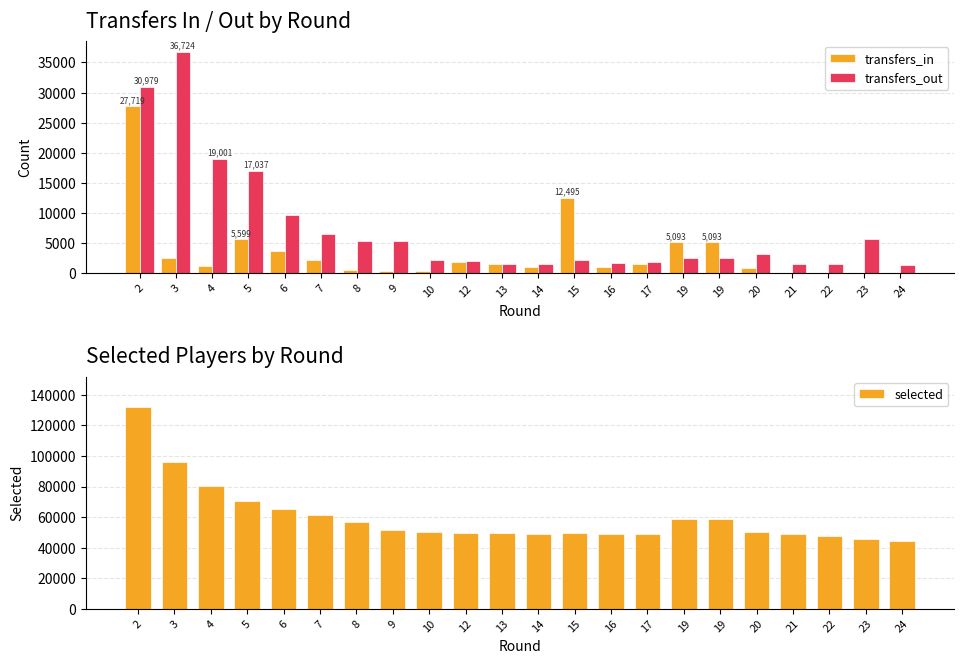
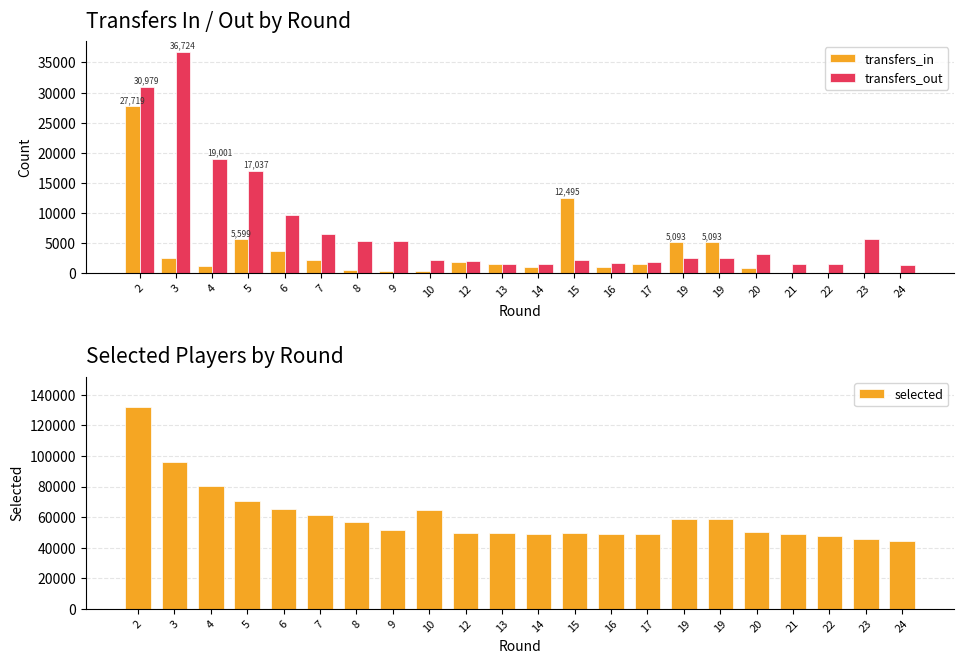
  {
    "Transfers In / Out by Round": {
      "transfers_in": {
        "2": "27,719",
        "5": "5,599",
        "15": "12,495"
      },
      "transfers_out": {
        "2": "30,979",
        "3": "36,724",
        "4": "19,001",
        "5": "17,037"
      }
    },
    "Selected Players by Round": {
      "2": "132000",
      "3": "96000",
      "4": "80000",
      "5": "71000",
      "6": "65000",
      "7": "62000",
      "8": "57000",
      "9": "52000",
-     "10": "50000",
+     "10": "65000",
      "12": "50000",
      "13": "50000",
      "14": "49000",
      "15": "50000",
      "16": "49000",
      "17": "49000",
      "20": "50000",
      "21": "49000",
      "22": "47000",
      "23": "46000",
      "24": "45000"
    }
  }
